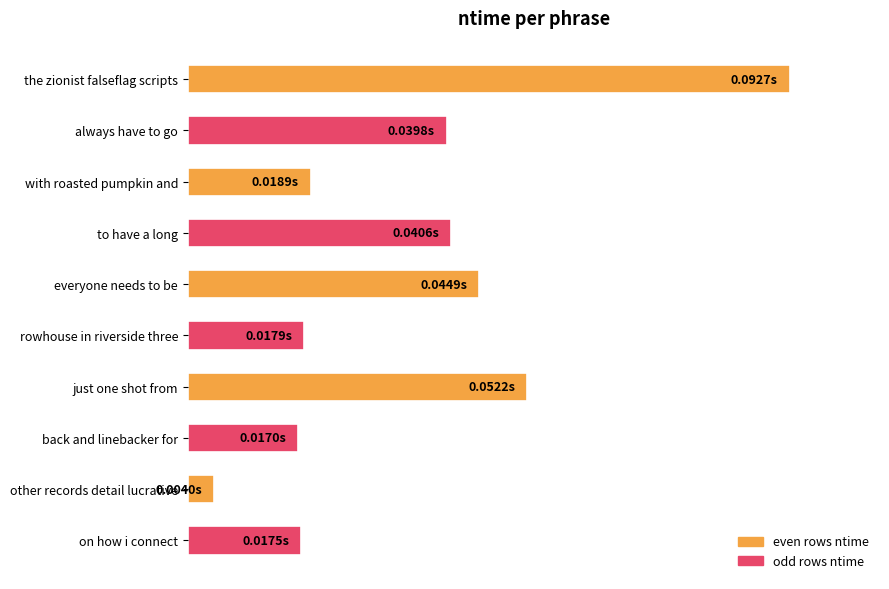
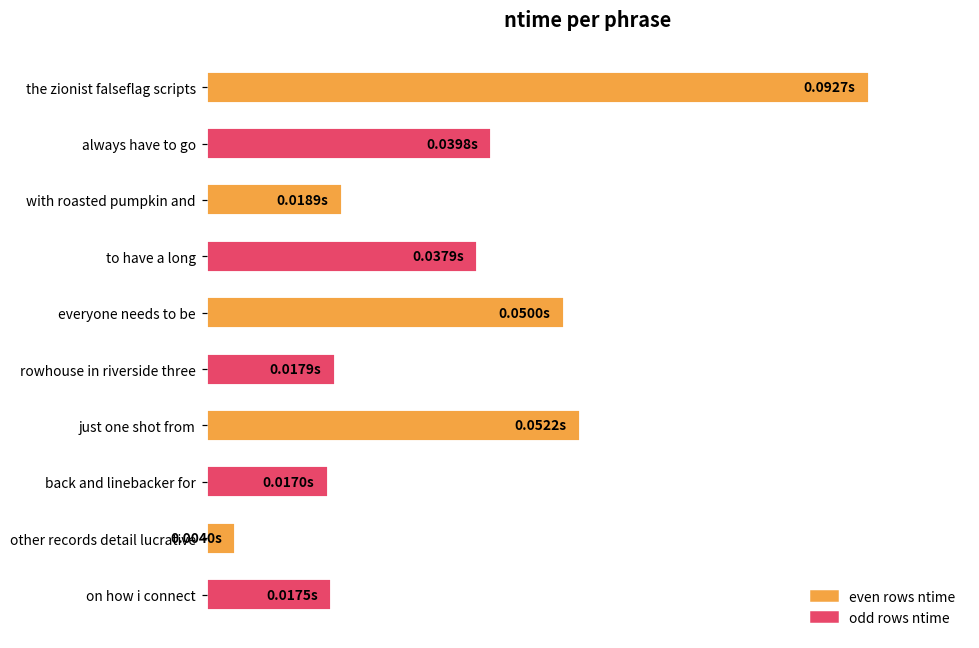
  {
-   "to have a long": "0.0406s",
-   "everyone needs to be": "0.0449s"
+   "to have a long": "0.0379s",
+   "everyone needs to be": "0.0500s"
  }
